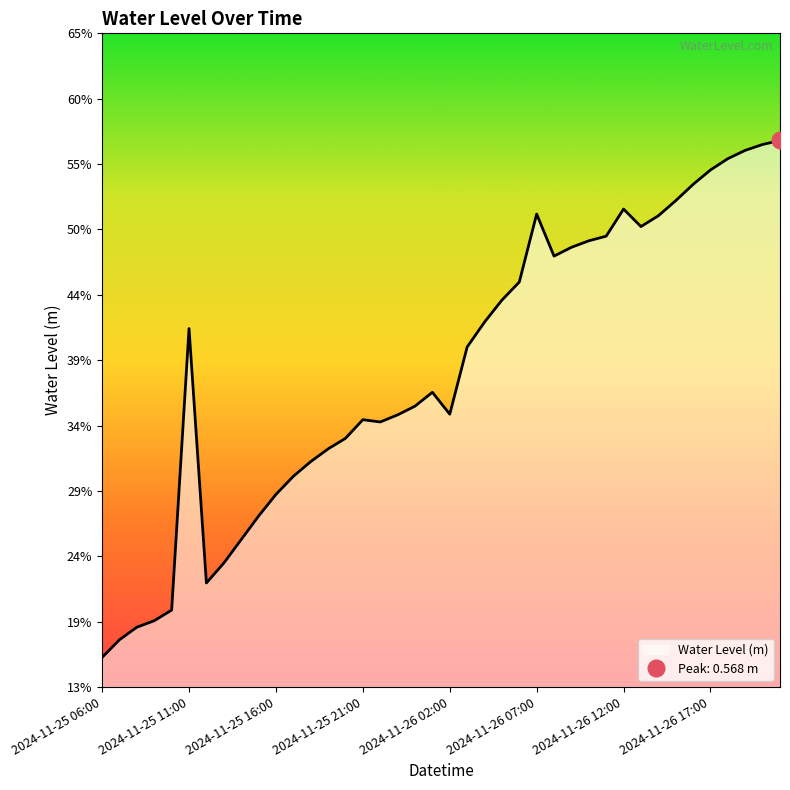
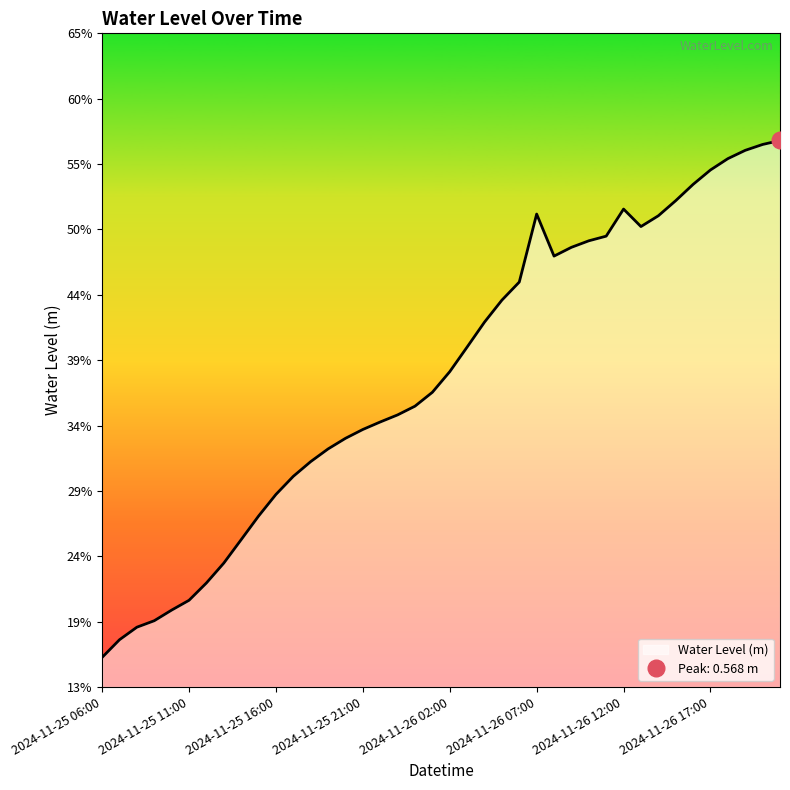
  {
    "Water Level (m)": {
      "2024-11-25 06:00": "15.7%",
-     "2024-11-25 11:00": "41.8%",
+     "2024-11-25 11:00": "20.2%",
      "2024-11-25 16:00": "28.6%",
-     "2024-11-25 21:00": "34.6%",
-     "2024-11-26 02:00": "35.0%",
+     "2024-11-25 21:00": "33.8%",
+     "2024-11-26 02:00": "38.4%",
      "2024-11-26 07:00": "50.9%",
      "2024-11-26 12:00": "51.3%",
      "2024-11-26 17:00": "54.4%"
    }
  }
